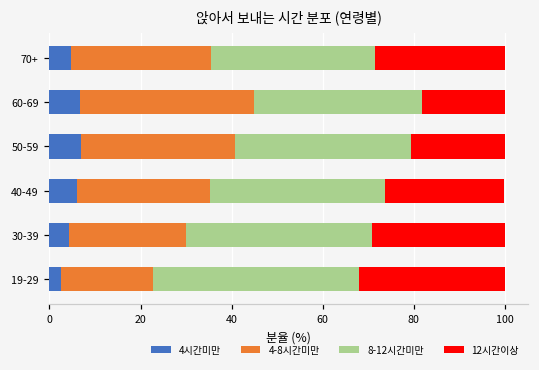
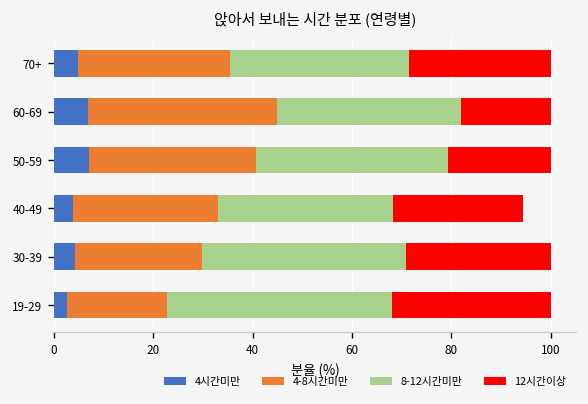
  {
    "4시간미만": {
      "70+": 5,
      "60-69": 7,
      "50-59": 7,
-     "40-49": 6,
+     "40-49": 4,
      "30-39": 4,
      "19-29": 3
    },
    "4-8시간미만": {
      "70+": 31,
      "60-69": 38,
      "50-59": 34,
      "40-49": 29,
      "30-39": 26,
      "19-29": 20
    },
    "8-12시간미만": {
      "70+": 36,
      "60-69": 37,
      "50-59": 39,
-     "40-49": 38,
+     "40-49": 35,
      "30-39": 41,
      "19-29": 45
    },
    "12시간이상": {
      "70+": 29,
      "60-69": 18,
      "50-59": 21,
      "40-49": 26,
      "30-39": 29,
      "19-29": 32
    }
  }
